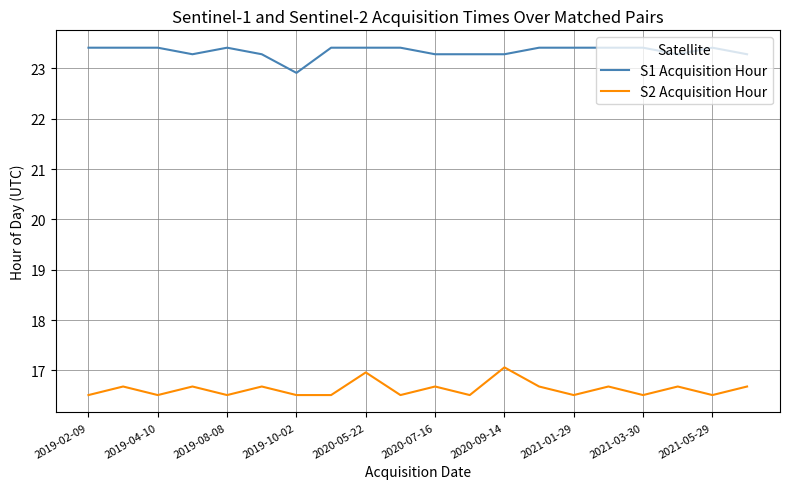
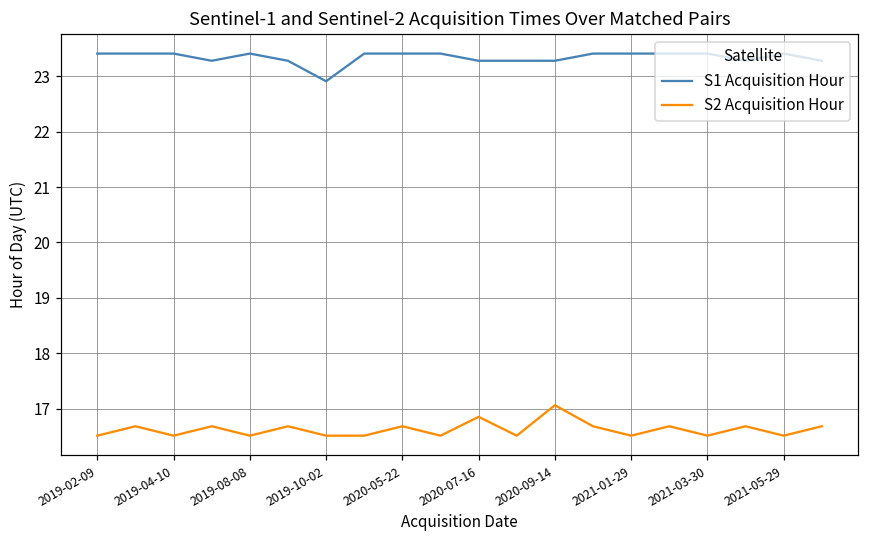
  {
    "S1 Acquisition Hour": {
      "2019-02-09": 23.4,
      "2019-04-10": 23.4,
      "2019-08-08": 23.4,
      "2019-10-02": 22.9,
      "2020-05-22": 23.4,
      "2020-07-16": 23.3,
      "2020-09-14": 23.3,
      "2021-01-29": 23.4
    },
    "S2 Acquisition Hour": {
      "2019-02-09": 16.5,
      "2019-04-10": 16.5,
      "2019-08-08": 16.5,
      "2019-10-02": 16.5,
-     "2020-05-22": 17.0,
-     "2020-07-16": 16.7,
+     "2020-05-22": 16.7,
+     "2020-07-16": 16.9,
      "2020-09-14": 17.1,
      "2021-01-29": 16.5,
      "2021-03-30": 16.5,
      "2021-05-29": 16.5
    }
  }
